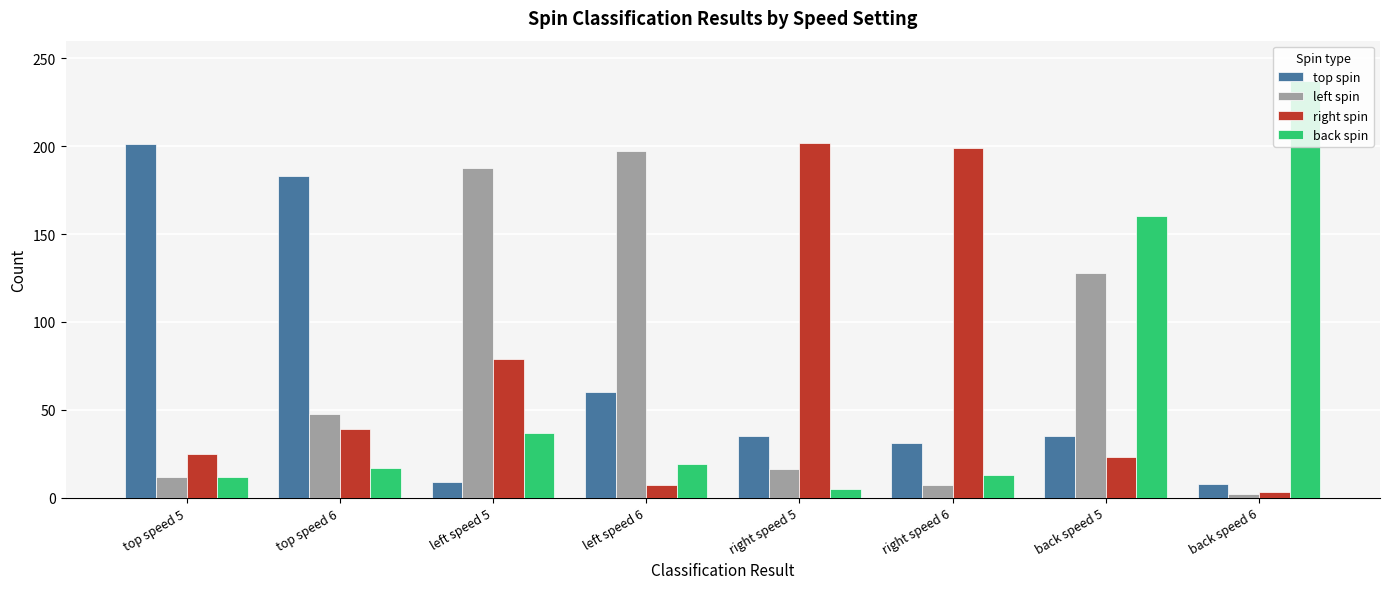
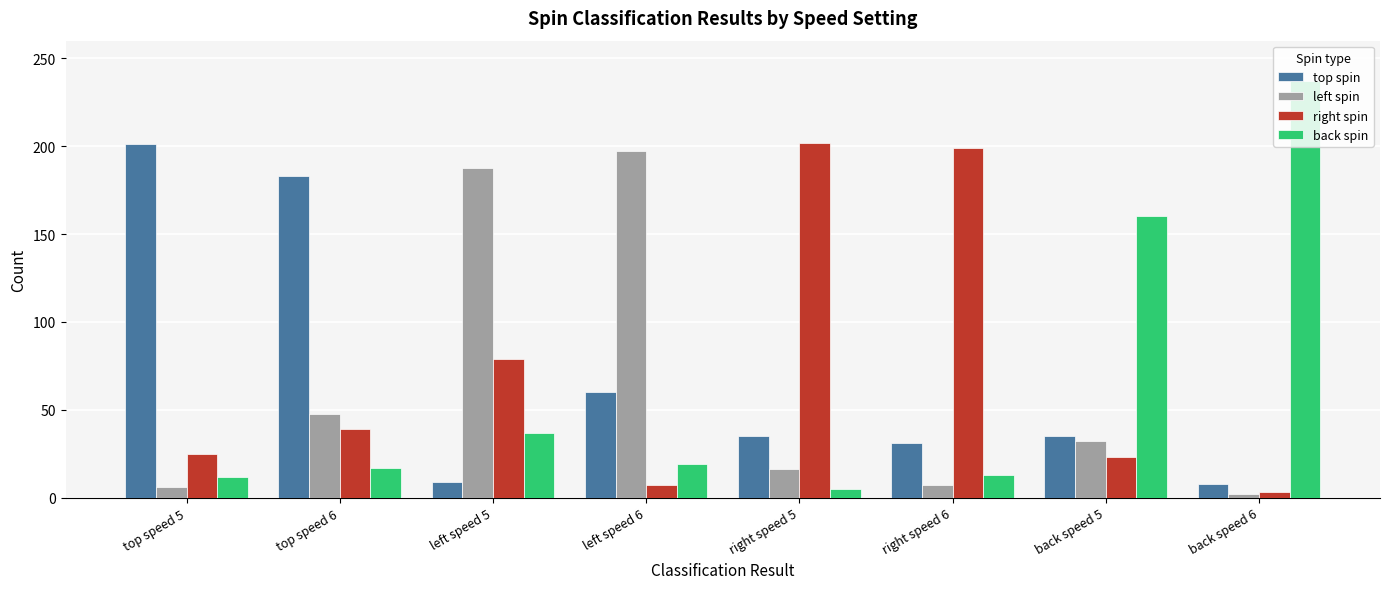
  {
    "top spin": {
      "top speed 5": 201,
      "top speed 6": 183,
      "left speed 5": 9,
      "left speed 6": 60,
      "right speed 5": 35,
      "right speed 6": 31,
      "back speed 5": 35,
      "back speed 6": 8
    },
    "left spin": {
-     "top speed 5": 12,
+     "top speed 5": 6,
      "top speed 6": 48,
      "left speed 5": 188,
      "left speed 6": 197,
      "right speed 5": 16,
      "right speed 6": 7,
-     "back speed 5": 128,
+     "back speed 5": 32,
      "back speed 6": 2
    },
    "right spin": {
      "top speed 5": 25,
      "top speed 6": 39,
      "left speed 5": 79,
      "left speed 6": 7,
      "right speed 5": 202,
      "right speed 6": 199,
      "back speed 5": 23,
      "back speed 6": 3
    },
    "back spin": {
      "top speed 5": 12,
      "top speed 6": 17,
      "left speed 5": 37,
      "left speed 6": 19,
      "right speed 5": 5,
      "right speed 6": 13,
      "back speed 5": 160
    }
  }
